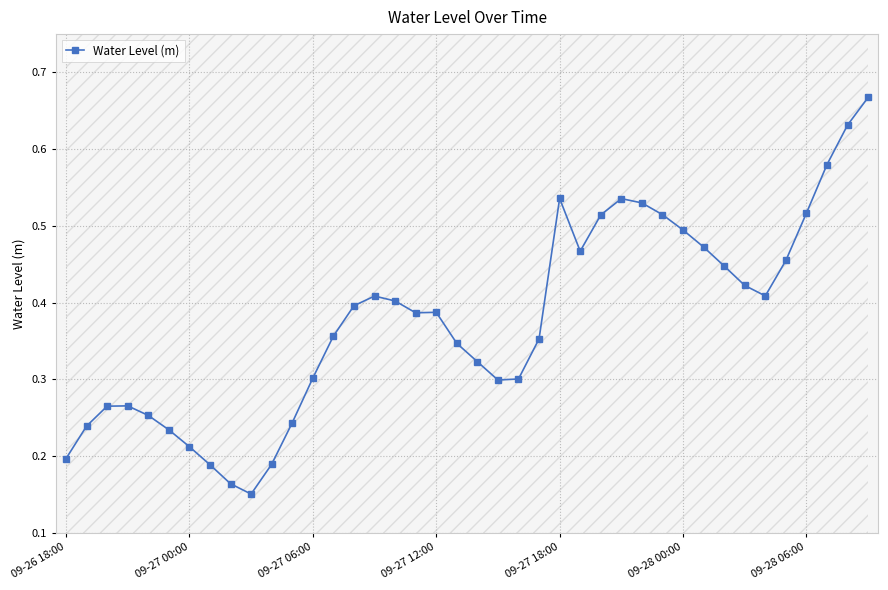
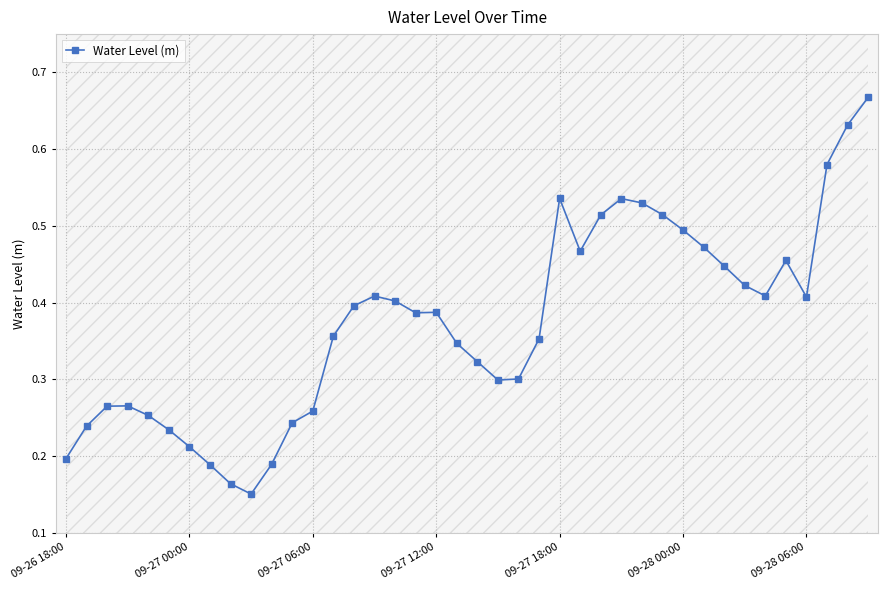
  {
    "Water Level (m)": {
      "09-26 18:00": 0.20,
      "09-27 00:00": 0.21,
-     "09-27 06:00": 0.30,
+     "09-27 06:00": 0.26,
      "09-27 12:00": 0.39,
      "09-27 18:00": 0.54,
      "09-28 00:00": 0.49,
-     "09-28 06:00": 0.52
+     "09-28 06:00": 0.41
    }
  }
